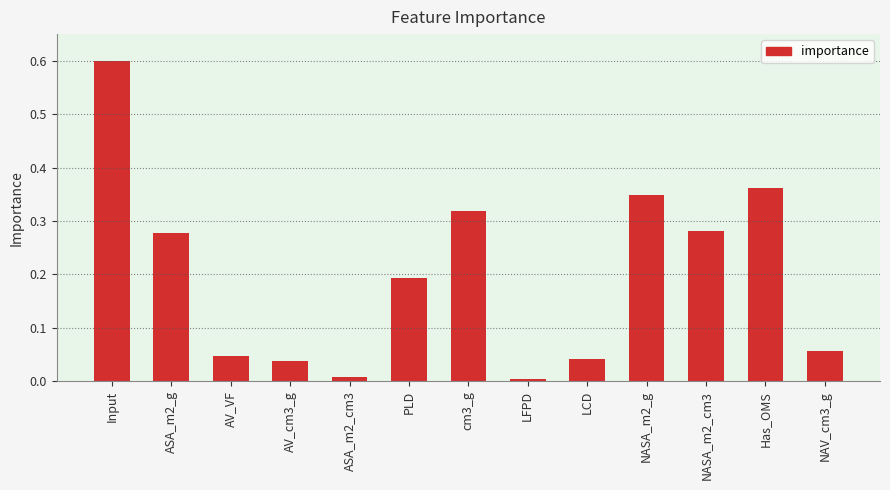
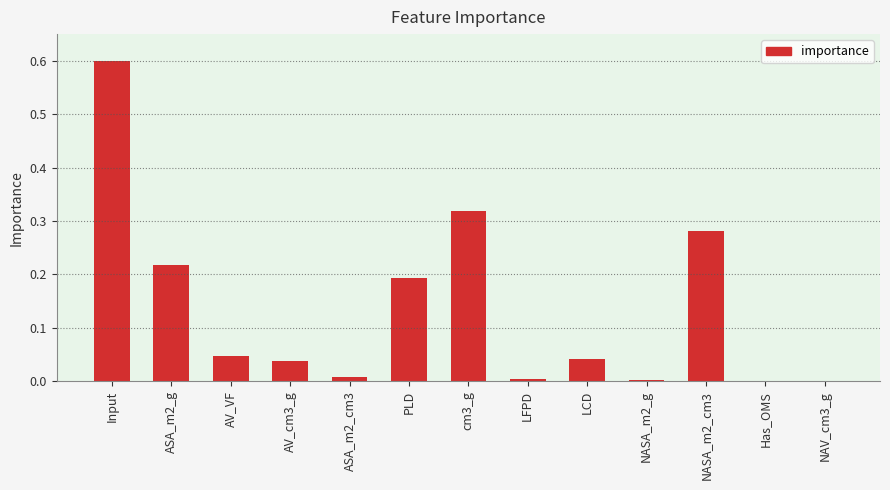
  {
    "Input": 0.60,
-   "ASA_m2_g": 0.28,
+   "ASA_m2_g": 0.22,
    "AV_VF": 0.05,
    "AV_cm3_g": 0.04,
    "ASA_m2_cm3": 0.01,
    "PLD": 0.19,
    "cm3_g": 0.32,
    "LFPD": 0.00,
    "LCD": 0.04,
-   "NASA_m2_g": 0.35,
+   "NASA_m2_g": 0.00,
    "NASA_m2_cm3": 0.28,
-   "Has_OMS": 0.36,
-   "NAV_cm3_g": 0.06
+   "Has_OMS": 0.00,
+   "NAV_cm3_g": 0.00
  }
